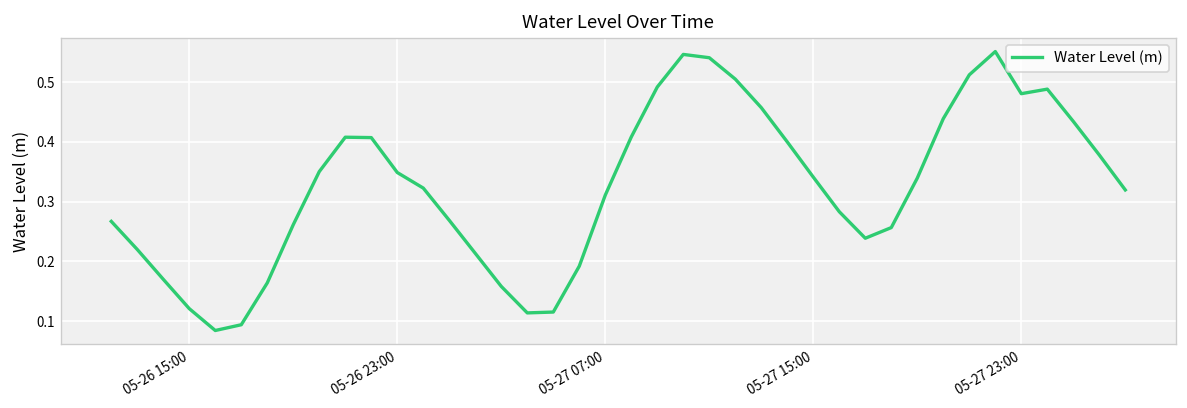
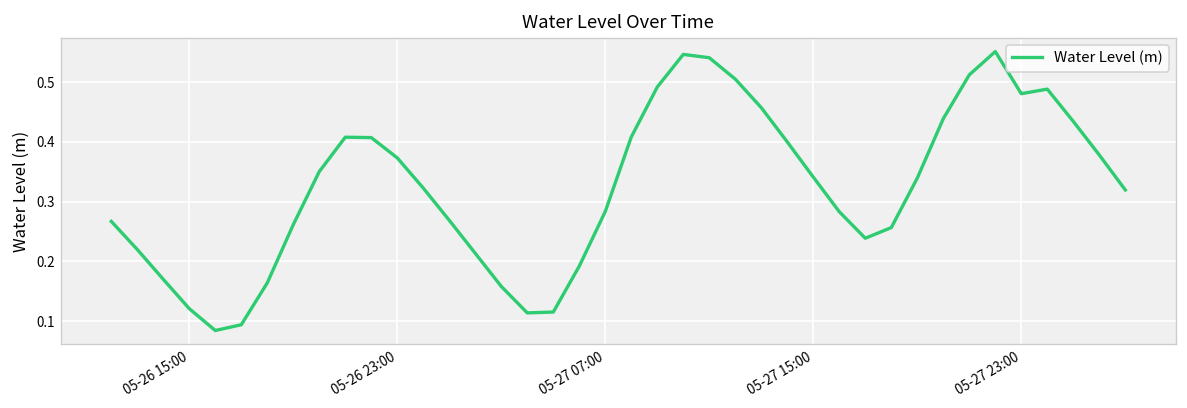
  {
    "05-26 15:00": 0.12,
-   "05-26 23:00": 0.35,
-   "05-27 07:00": 0.31,
+   "05-26 23:00": 0.37,
+   "05-27 07:00": 0.28,
    "05-27 15:00": 0.34,
    "05-27 23:00": 0.48
  }
